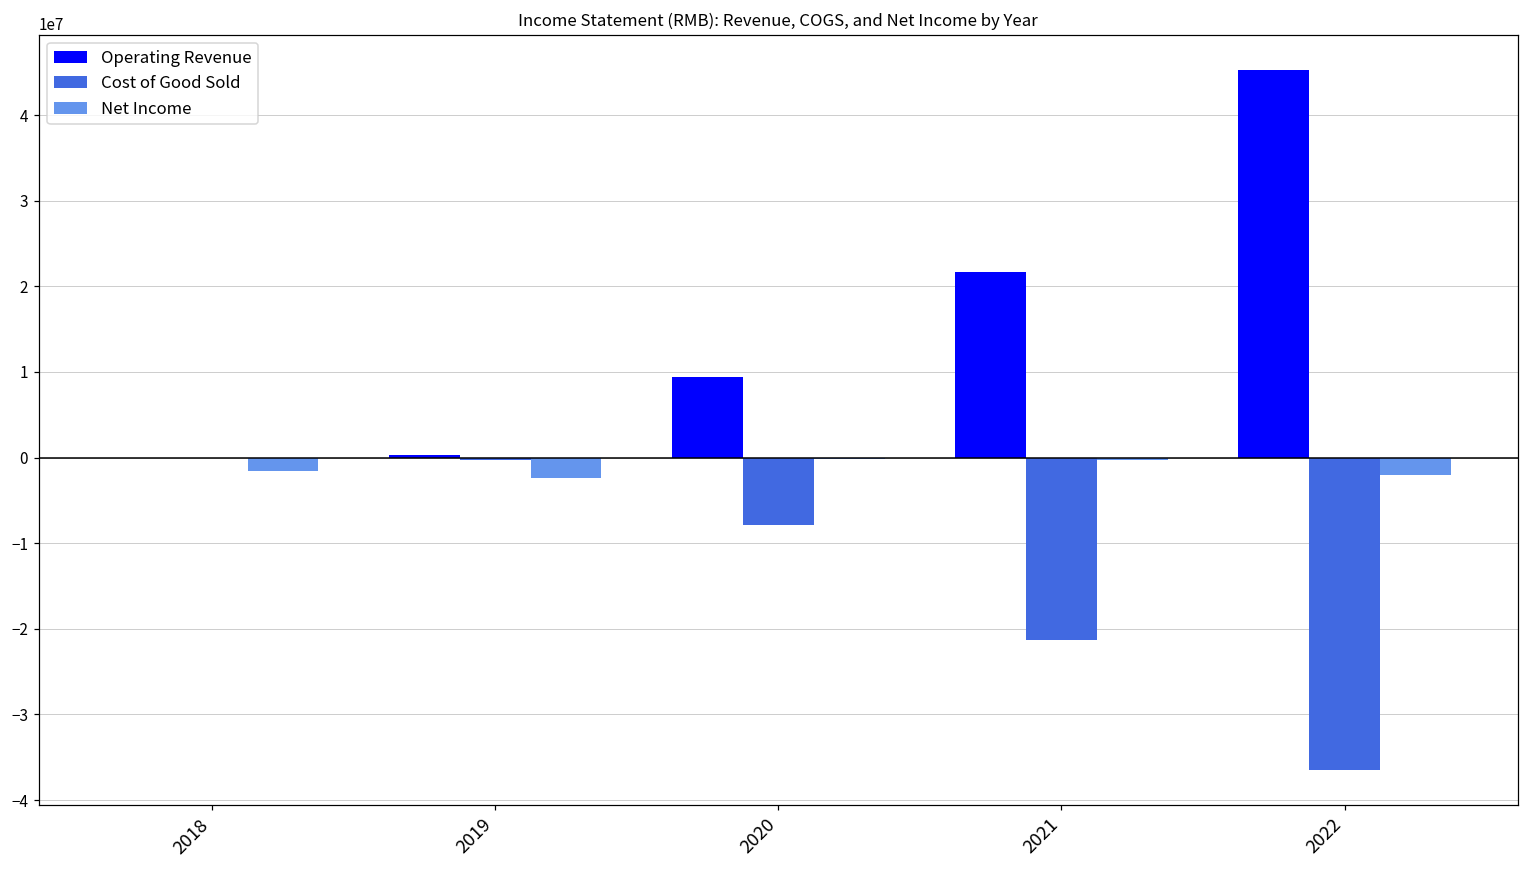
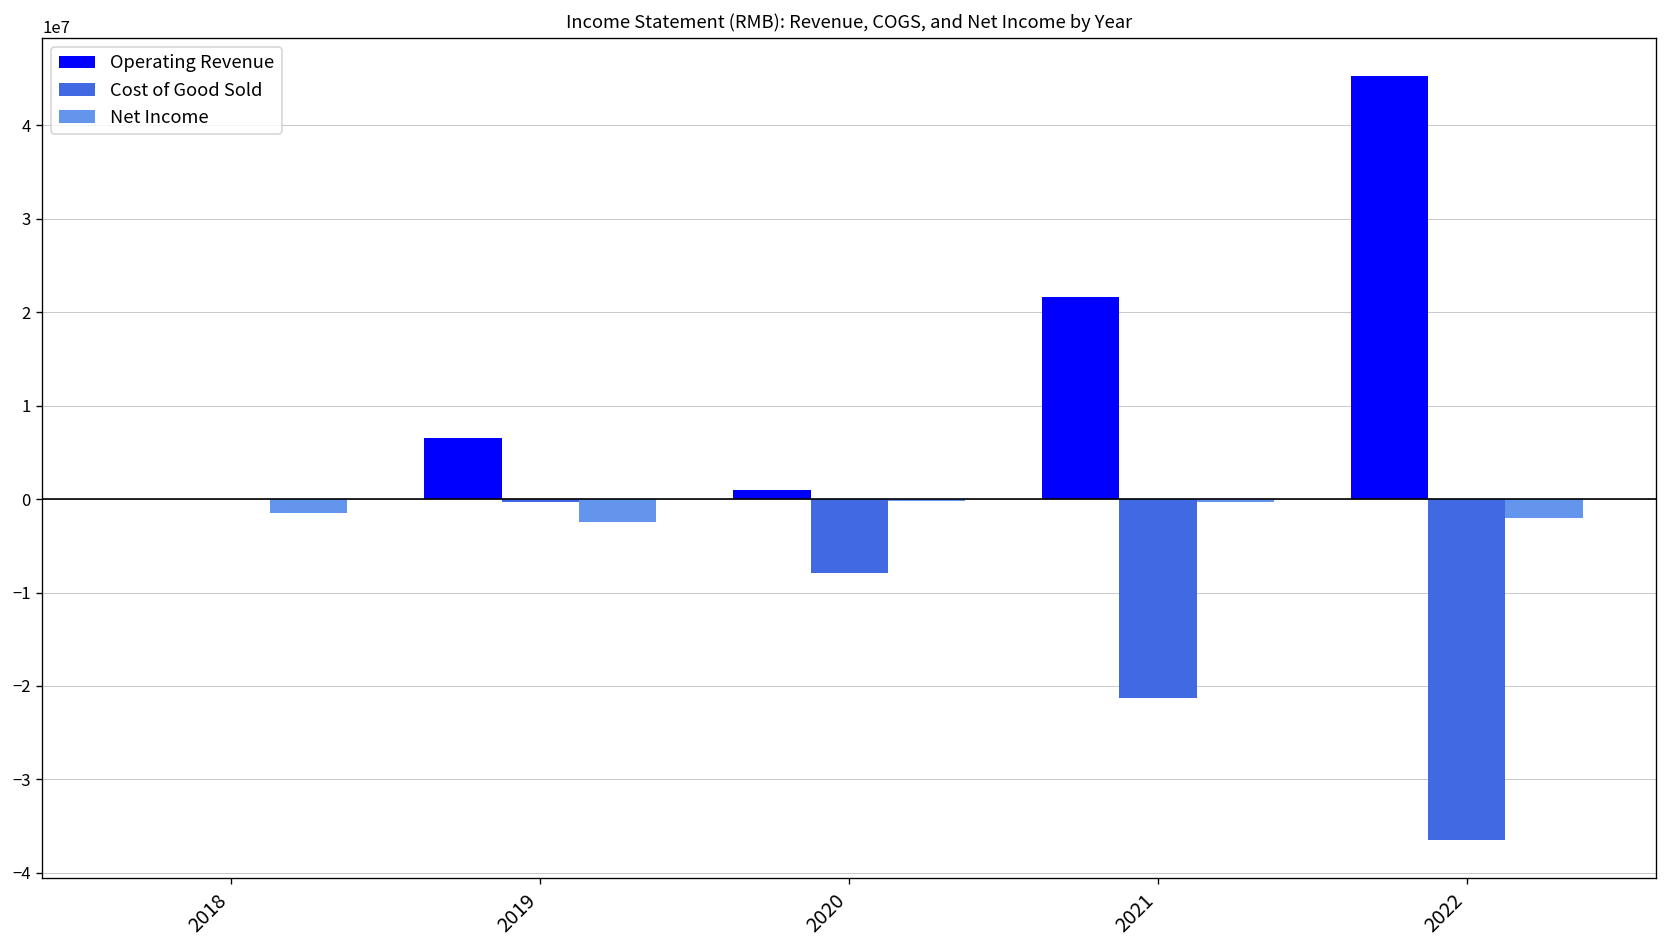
  {
    "Operating Revenue": {
      "2018": 0,
-     "2019": 0,
-     "2020": 9000000,
+     "2019": 7000000,
+     "2020": 1000000,
      "2021": 22000000,
      "2022": 45000000
    }
  }
